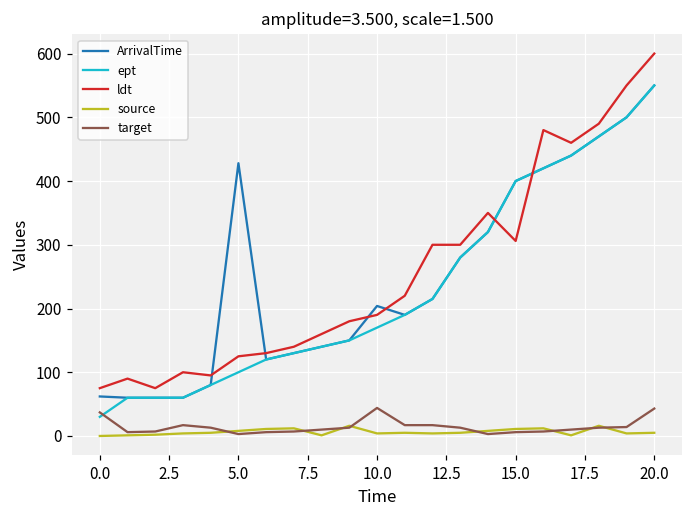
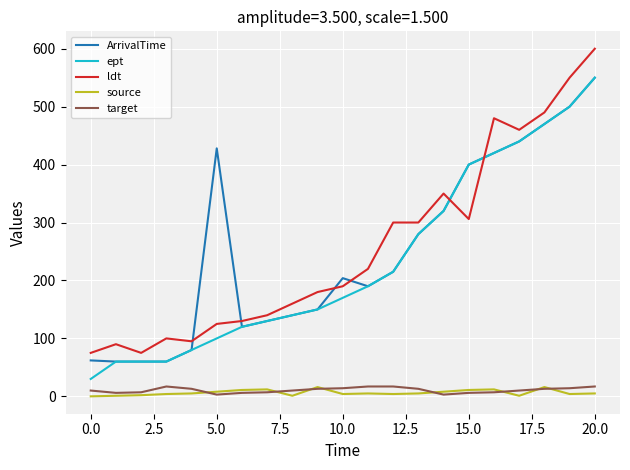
  {
    "ArrivalTime": {
      "0.0": 60,
      "5.0": 430,
      "10.0": 200
    },
    "ept": {
      "0.0": 30,
      "5.0": 100,
      "10.0": 170
    },
    "ldt": {
      "0.0": 80,
      "5.0": 130,
      "10.0": 190,
      "15.0": 310,
      "20.0": 600
    },
    "source": {
      "0.0": 0,
      "5.0": 10,
      "10.0": 0,
      "15.0": 10,
      "20.0": 10
    },
    "target": {
-     "0.0": 40,
+     "0.0": 10,
      "5.0": 0,
-     "10.0": 40,
+     "10.0": 10,
      "15.0": 10,
-     "20.0": 40
+     "20.0": 20
    }
  }
